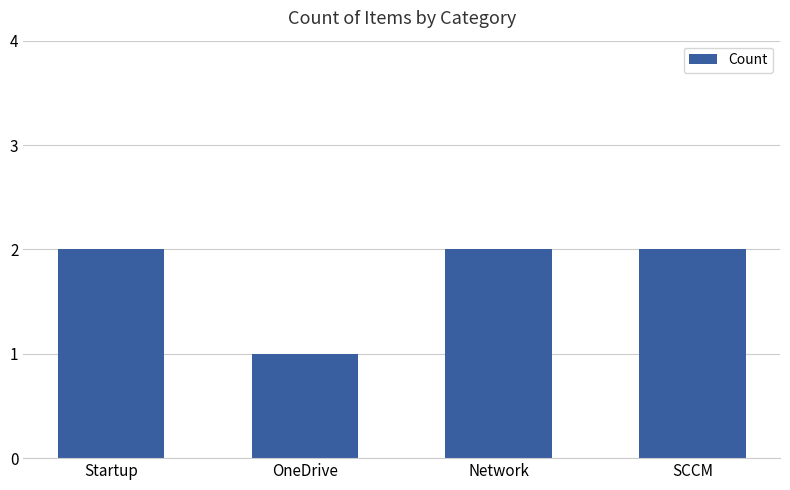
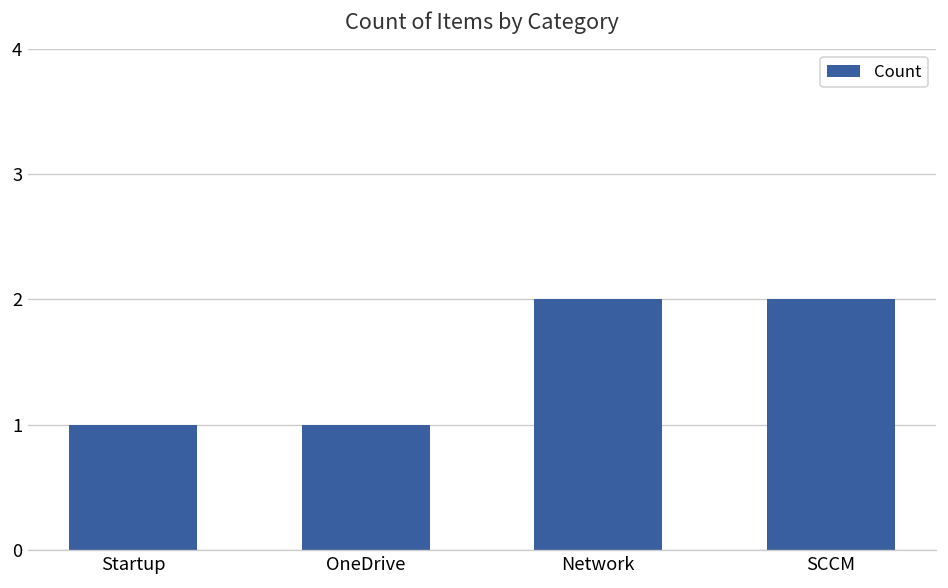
  {
-   "Startup": 2,
+   "Startup": 1,
    "OneDrive": 1,
    "Network": 2,
    "SCCM": 2
  }
